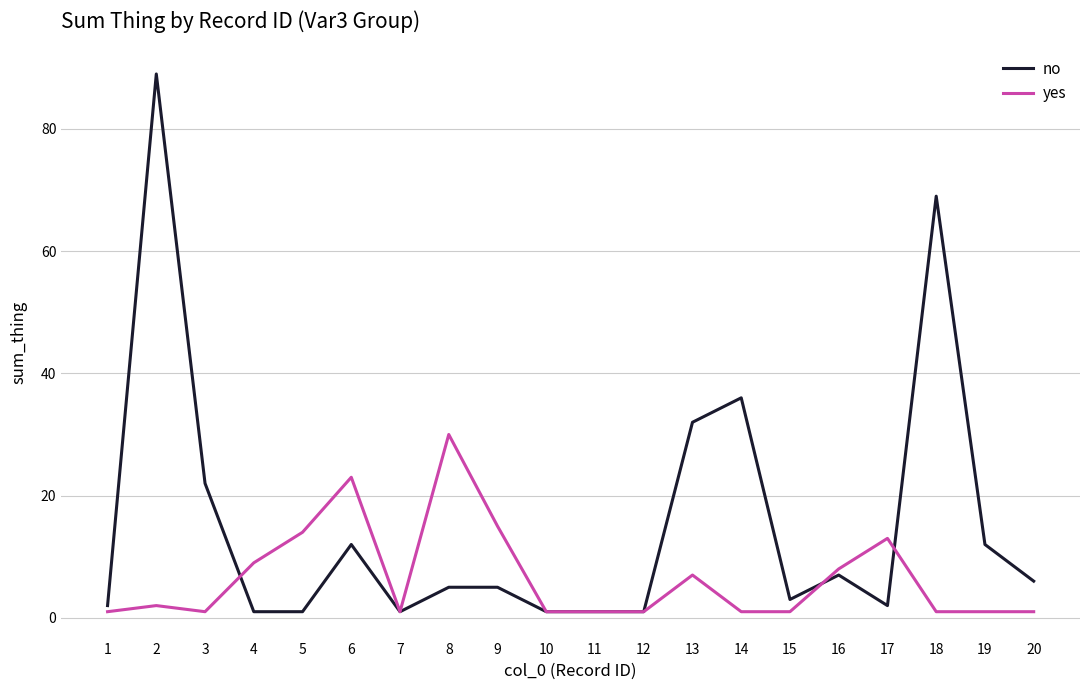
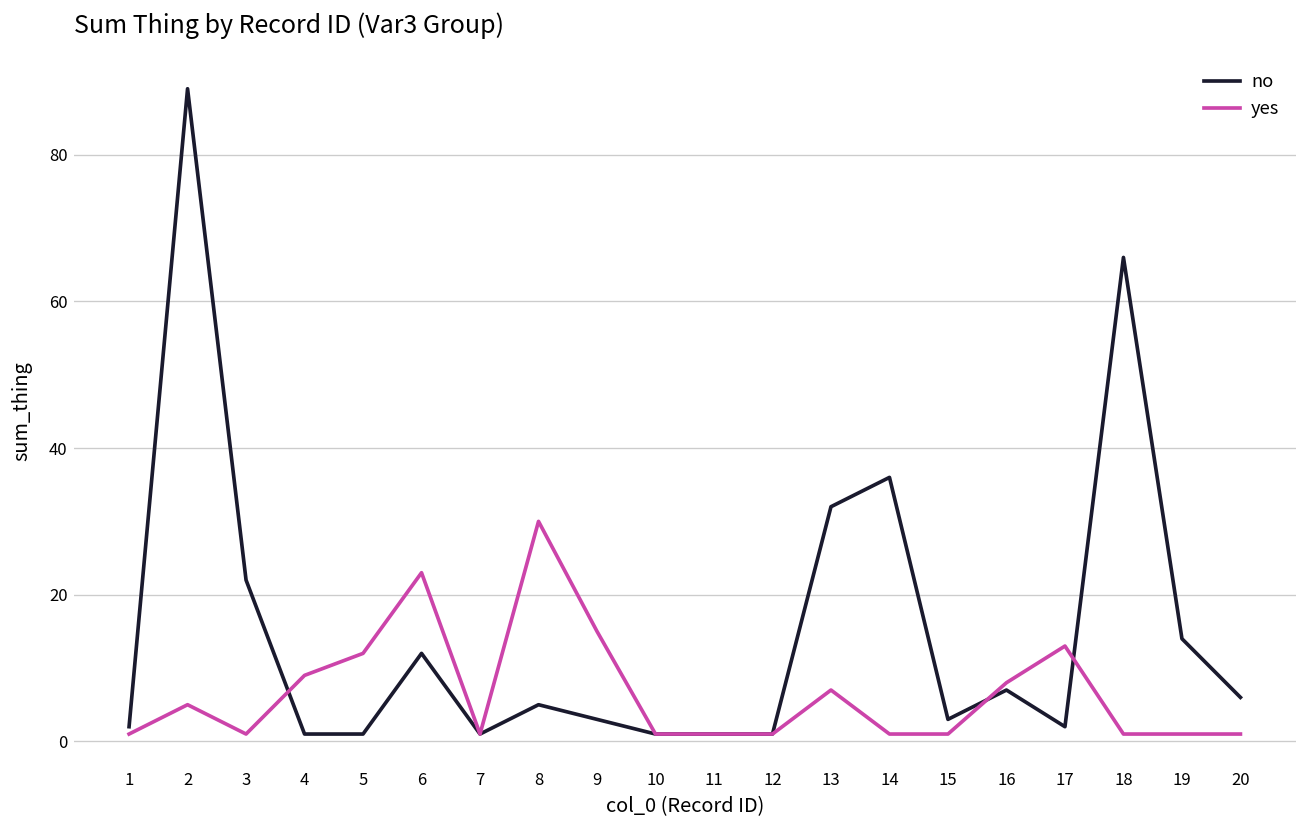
  {
    "no": {
      "1": 2,
      "2": 89,
      "3": 22,
      "4": 1,
      "5": 1,
      "6": 12,
      "8": 5,
-     "9": 5,
+     "9": 3,
      "13": 32,
      "14": 36,
      "15": 3,
      "16": 7,
      "17": 2,
-     "18": 69,
-     "19": 12,
+     "18": 66,
+     "19": 14,
      "20": 6
    },
    "yes": {
      "1": 1,
-     "2": 2,
+     "2": 5,
      "3": 1,
      "4": 9,
-     "5": 14,
+     "5": 12,
      "6": 23,
      "8": 30,
      "9": 15,
      "13": 7,
      "14": 1,
      "15": 1,
      "16": 8,
      "17": 13,
      "18": 1,
      "19": 1,
      "20": 1
    }
  }
